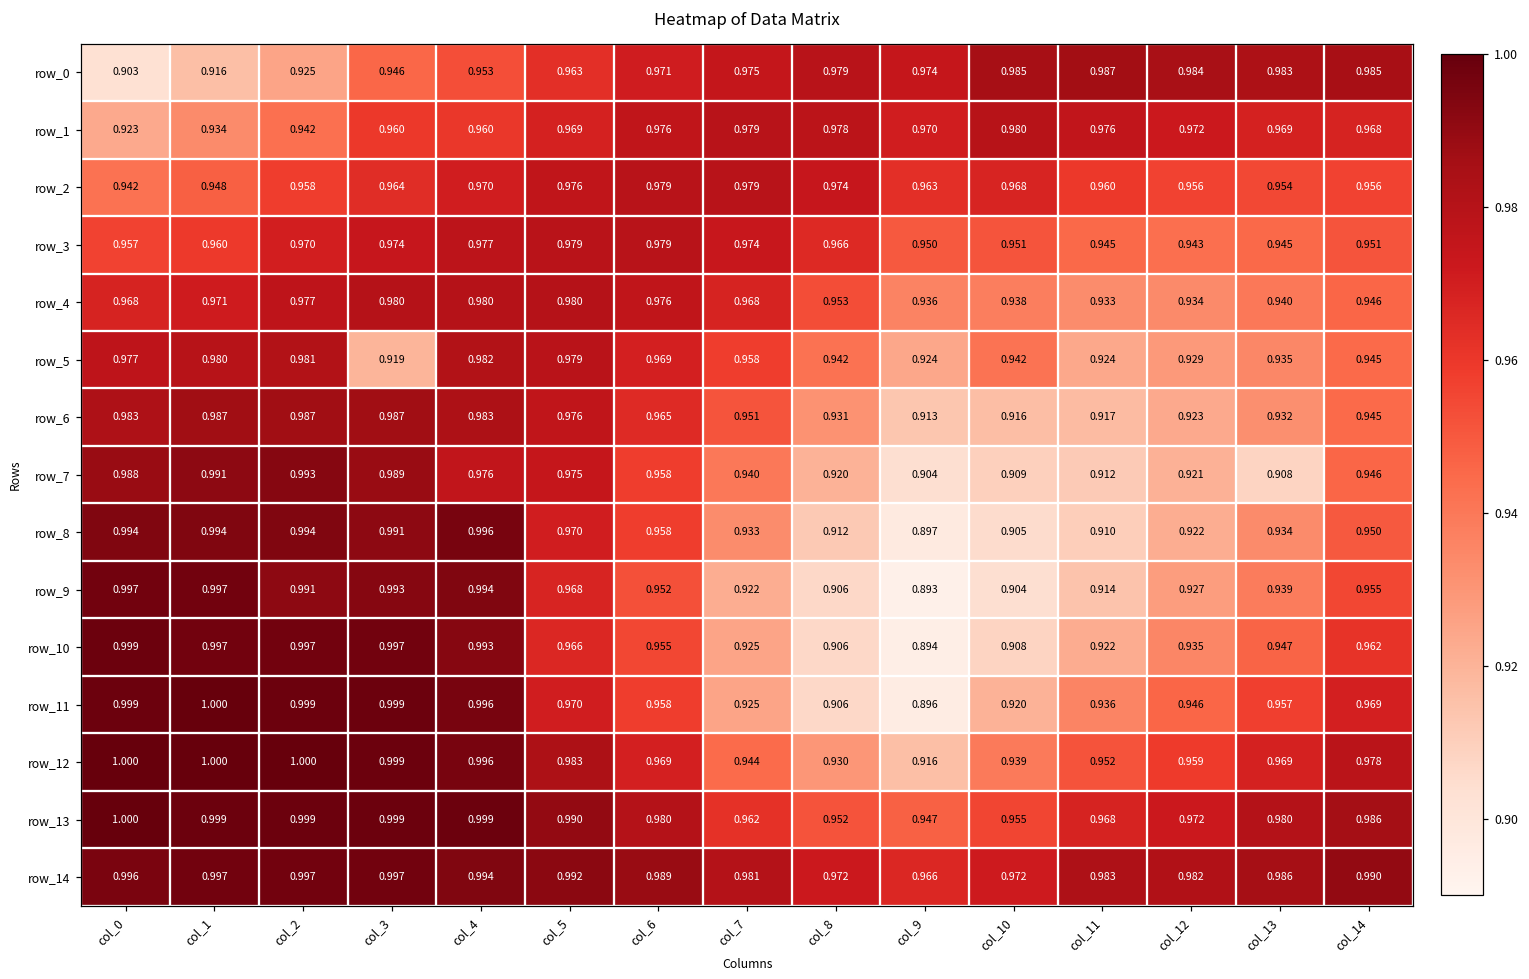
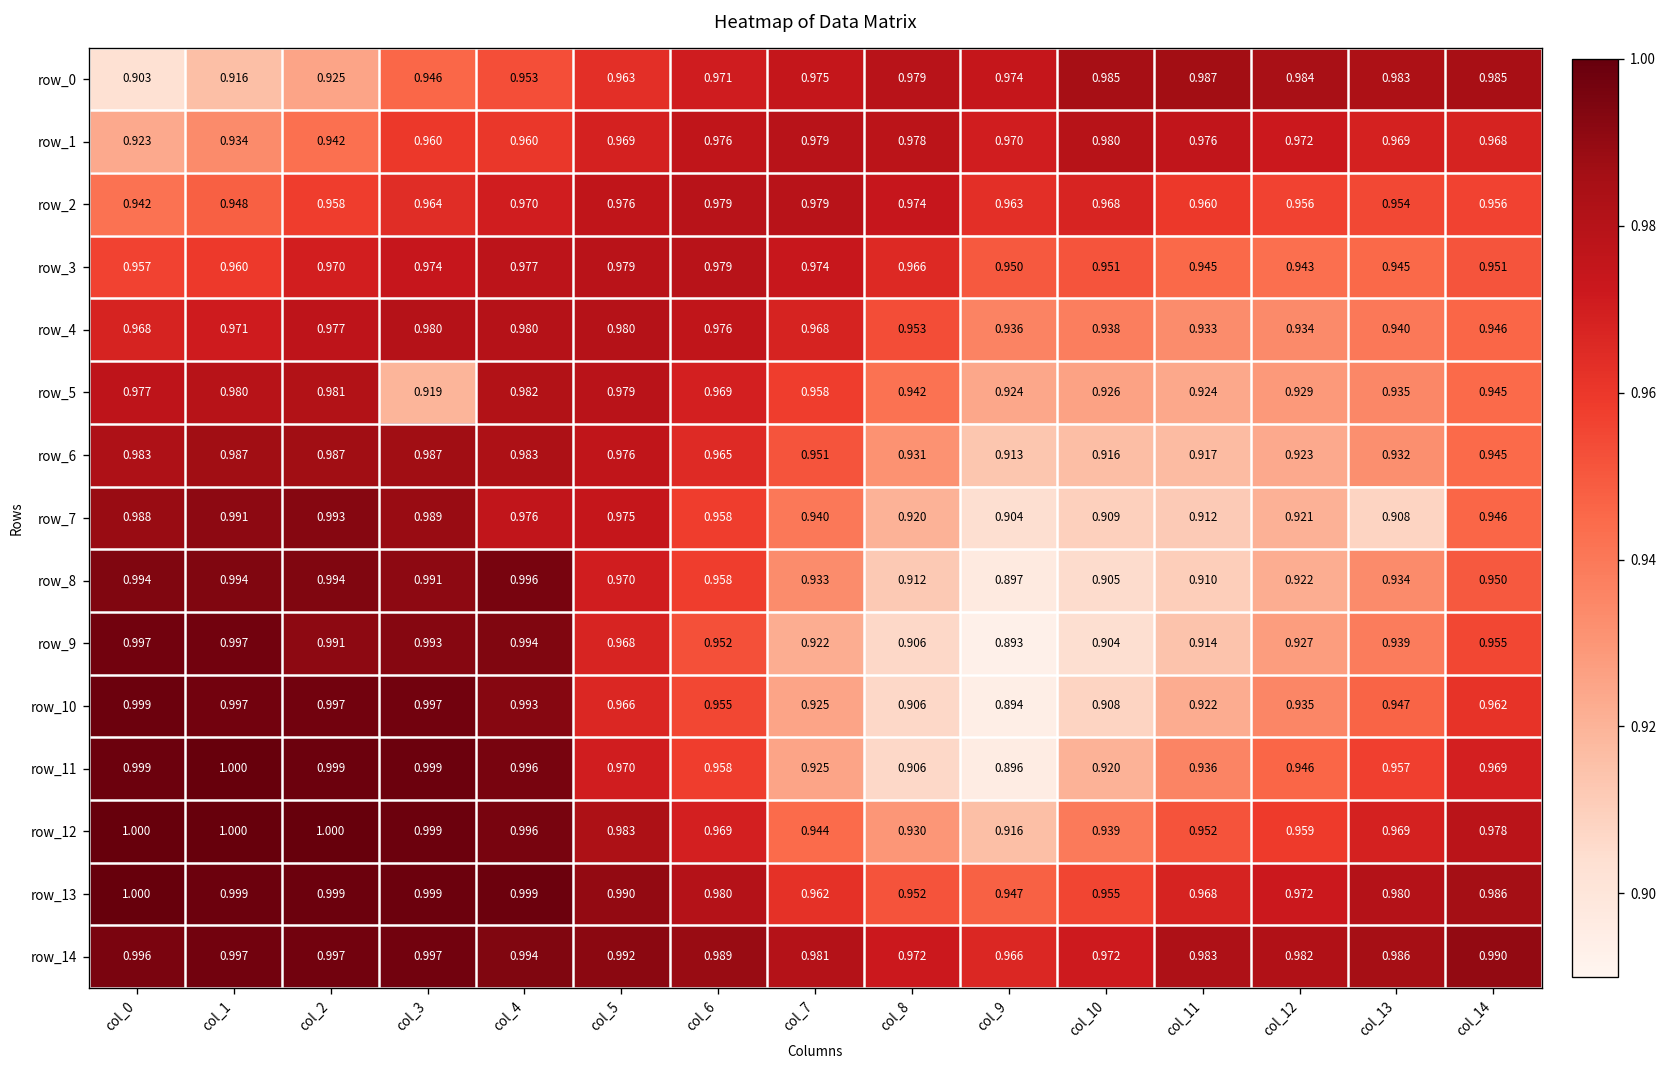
  {
    "row_5": {
      "col_0": 0.977,
      "col_1": 0.980,
      "col_2": 0.981,
      "col_3": 0.919,
      "col_4": 0.982,
      "col_5": 0.979,
      "col_6": 0.969,
      "col_7": 0.958,
      "col_8": 0.942,
      "col_9": 0.924,
-     "col_10": 0.942,
+     "col_10": 0.926,
      "col_11": 0.924,
      "col_12": 0.929,
      "col_13": 0.935,
      "col_14": 0.945
    }
  }
